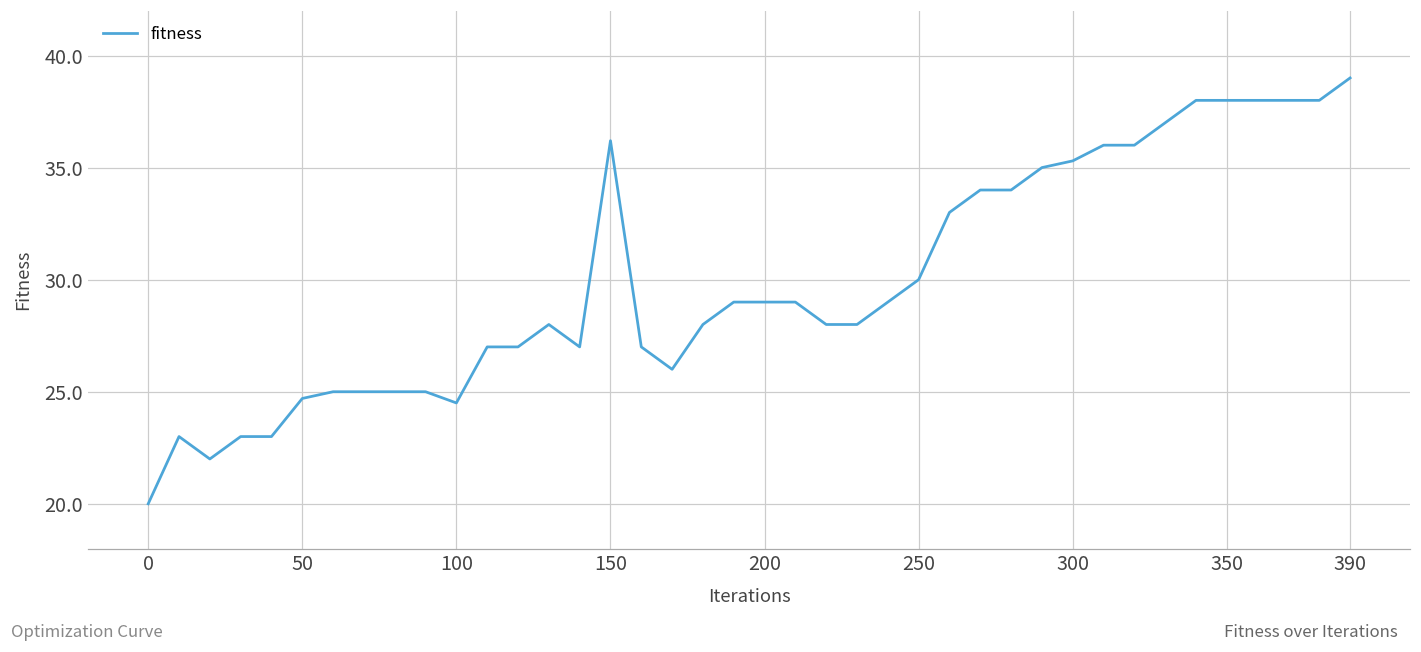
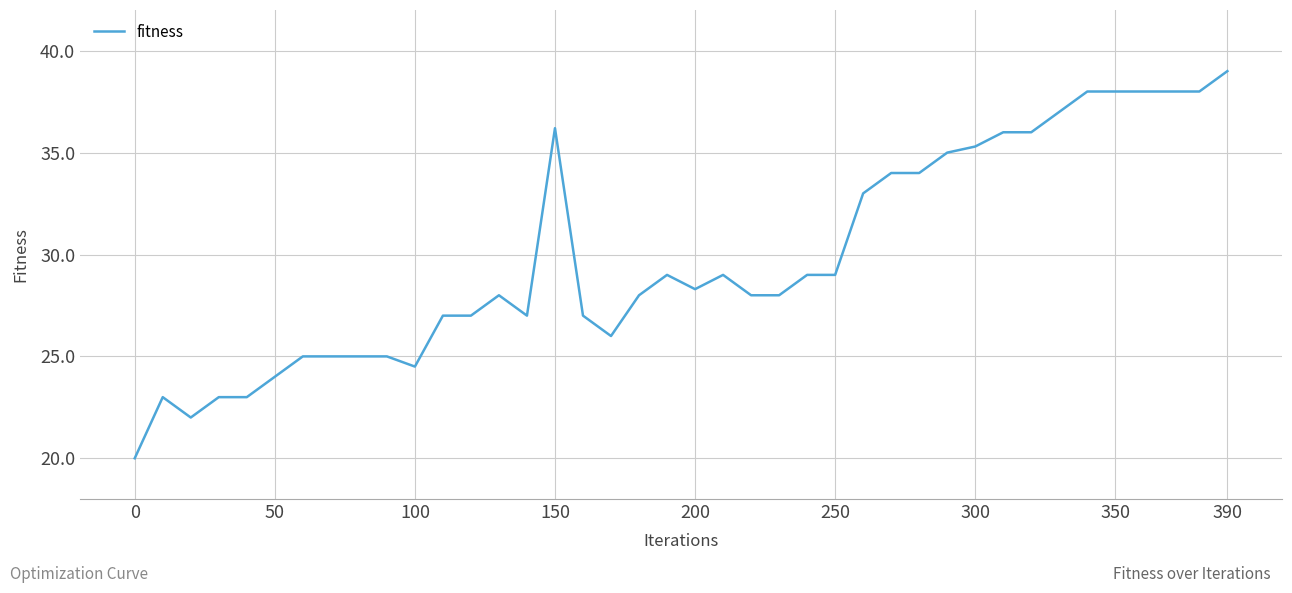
  {
    "0": 20.0,
-   "50": 24.7,
+   "50": 24.0,
    "100": 24.5,
    "150": 36.2,
-   "200": 29.0,
-   "250": 30,
+   "200": 28.3,
+   "250": 29,
    "300": 35.3,
    "350": 38.0,
    "390": 39.0
  }
